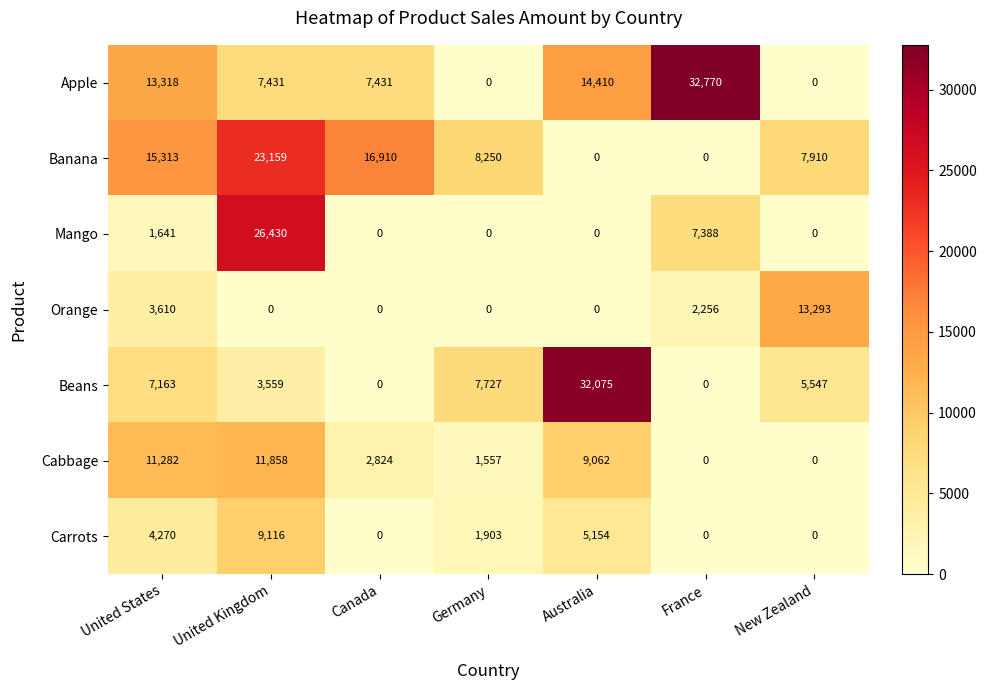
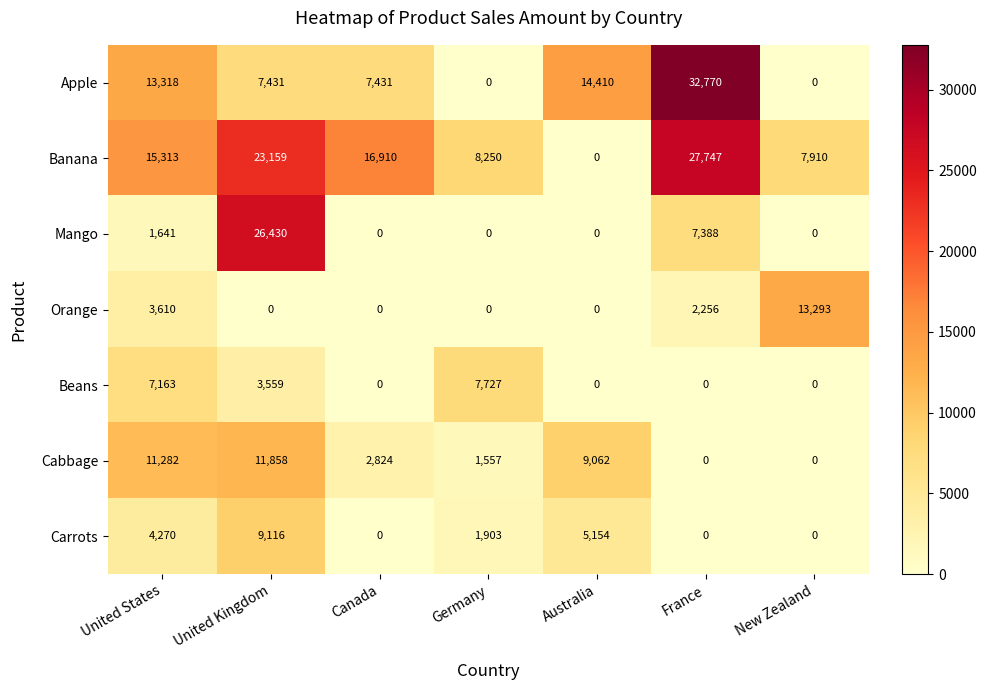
  {
    "Apple": {
      "United States": "13,318",
      "United Kingdom": "7,431",
      "Canada": "7,431",
      "Germany": "0",
      "Australia": "14,410",
      "France": "32,770",
      "New Zealand": "0"
    },
    "Banana": {
      "United States": "15,313",
      "United Kingdom": "23,159",
      "Canada": "16,910",
      "Germany": "8,250",
      "Australia": "0",
-     "France": "0",
+     "France": "27,747",
      "New Zealand": "7,910"
    },
    "Mango": {
      "United States": "1,641",
      "United Kingdom": "26,430",
      "Canada": "0",
      "Germany": "0",
      "Australia": "0",
      "France": "7,388",
      "New Zealand": "0"
    },
    "Orange": {
      "United States": "3,610",
      "United Kingdom": "0",
      "Canada": "0",
      "Germany": "0",
      "Australia": "0",
      "France": "2,256",
      "New Zealand": "13,293"
    },
    "Beans": {
      "United States": "7,163",
      "United Kingdom": "3,559",
      "Canada": "0",
      "Germany": "7,727",
-     "Australia": "32,075",
+     "Australia": "0",
      "France": "0",
-     "New Zealand": "5,547"
+     "New Zealand": "0"
    },
    "Cabbage": {
      "United States": "11,282",
      "United Kingdom": "11,858",
      "Canada": "2,824",
      "Germany": "1,557",
      "Australia": "9,062",
      "France": "0",
      "New Zealand": "0"
    },
    "Carrots": {
      "United States": "4,270",
      "United Kingdom": "9,116",
      "Canada": "0",
      "Germany": "1,903",
      "Australia": "5,154",
      "France": "0",
      "New Zealand": "0"
    }
  }
